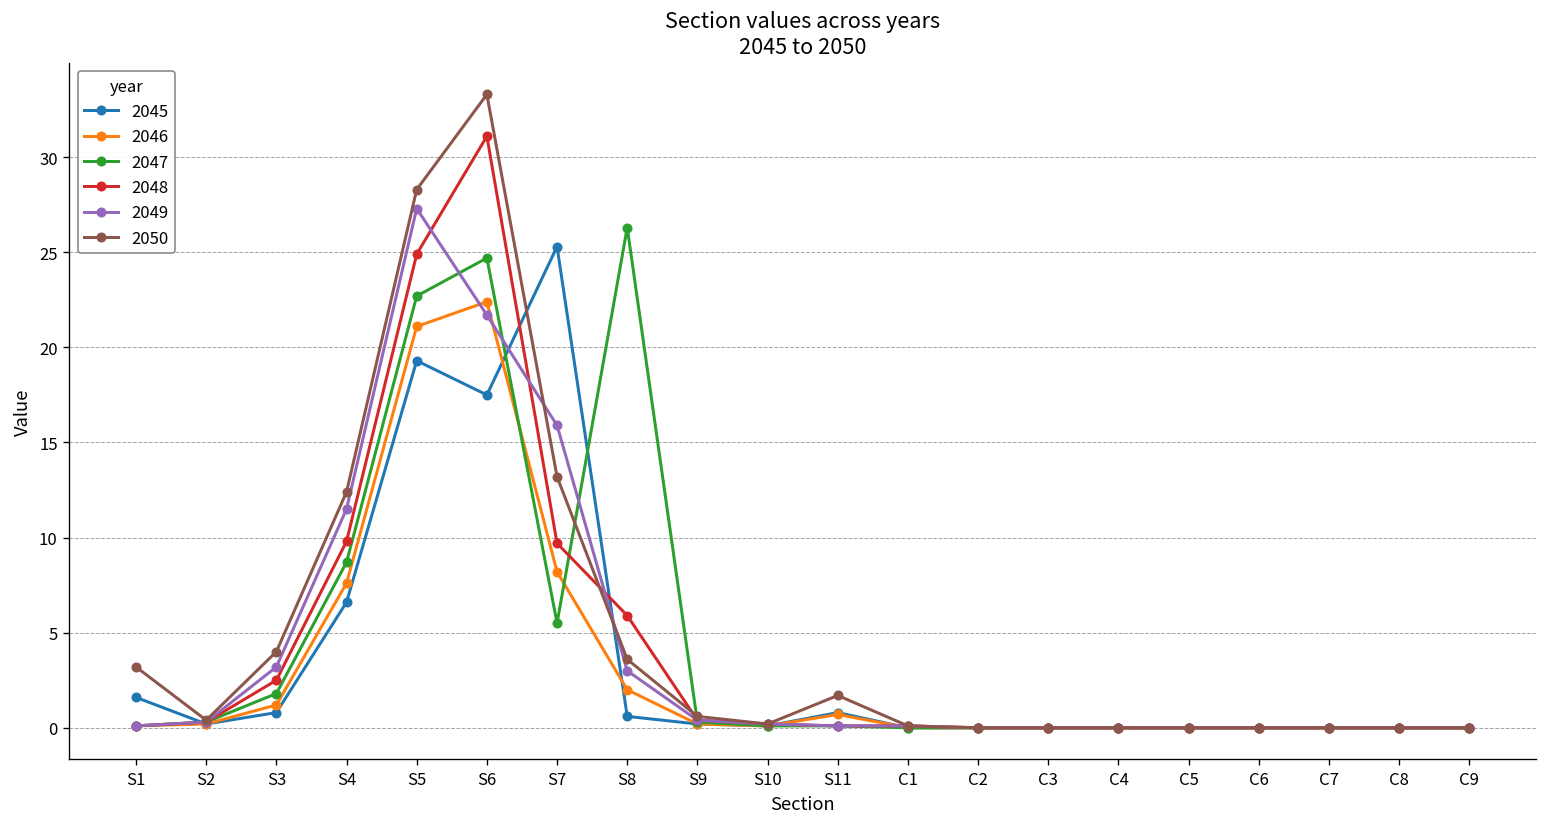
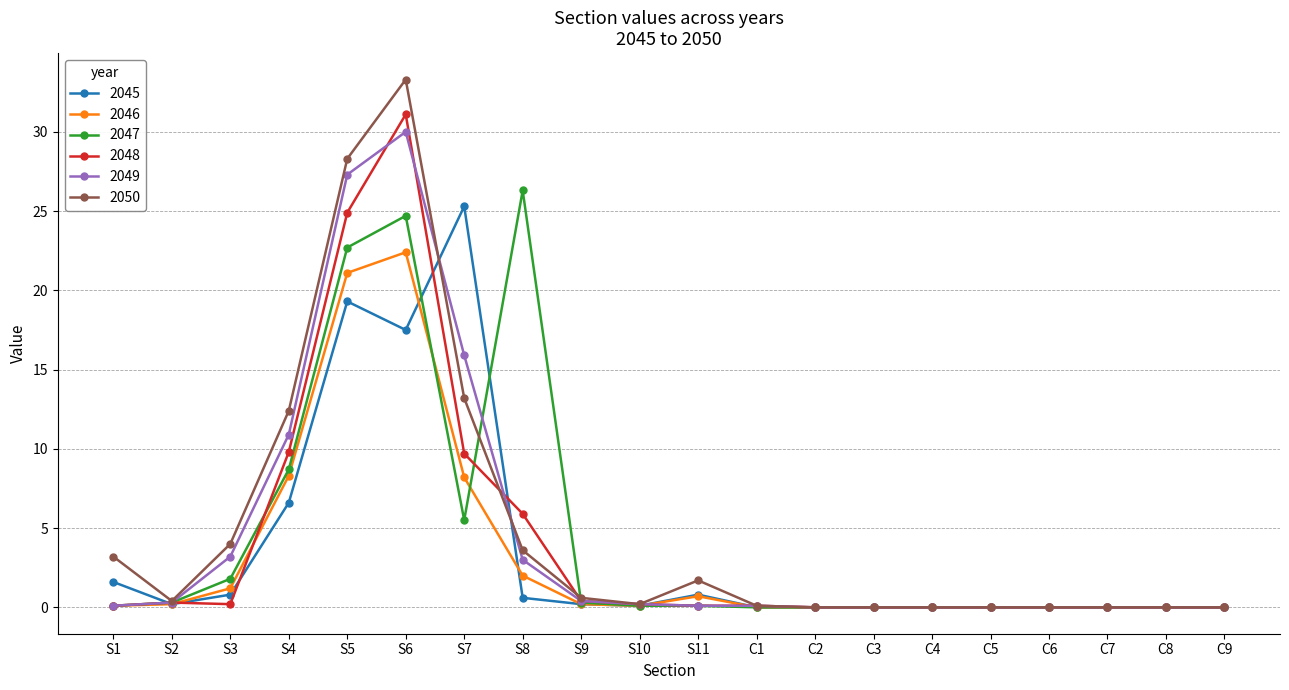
  {
    "2045": {
      "S1": 1.6,
      "S3": 0.8,
      "S4": 6.6,
      "S5": 19.3,
      "S6": 17.5,
      "S7": 25.3,
      "S8": 0.6
    },
    "2046": {
      "S3": 1.2,
-     "S4": 7.6,
+     "S4": 8.3,
      "S5": 21.1,
      "S6": 22.4,
      "S7": 8.2,
      "S8": 2.0
    },
    "2047": {
      "S3": 1.8,
      "S4": 8.7,
      "S5": 22.7,
      "S6": 24.7,
      "S7": 5.5,
      "S8": 26.3
    },
    "2048": {
-     "S3": 2.5,
+     "S3": 0.2,
      "S4": 9.8,
      "S5": 24.9,
      "S6": 31.1,
      "S7": 9.7,
      "S8": 5.9
    },
    "2049": {
      "S3": 3.2,
-     "S4": 11.5,
+     "S4": 10.9,
      "S5": 27.3,
-     "S6": 21.7,
+     "S6": 30.0,
      "S7": 15.9,
      "S8": 3.0
    },
    "2050": {
      "S1": 3.2,
      "S3": 4.0,
      "S4": 12.4,
      "S5": 28.3,
      "S6": 33.3,
      "S7": 13.2,
      "S8": 3.6,
      "S9": 0.6,
      "S11": 1.7
    }
  }
